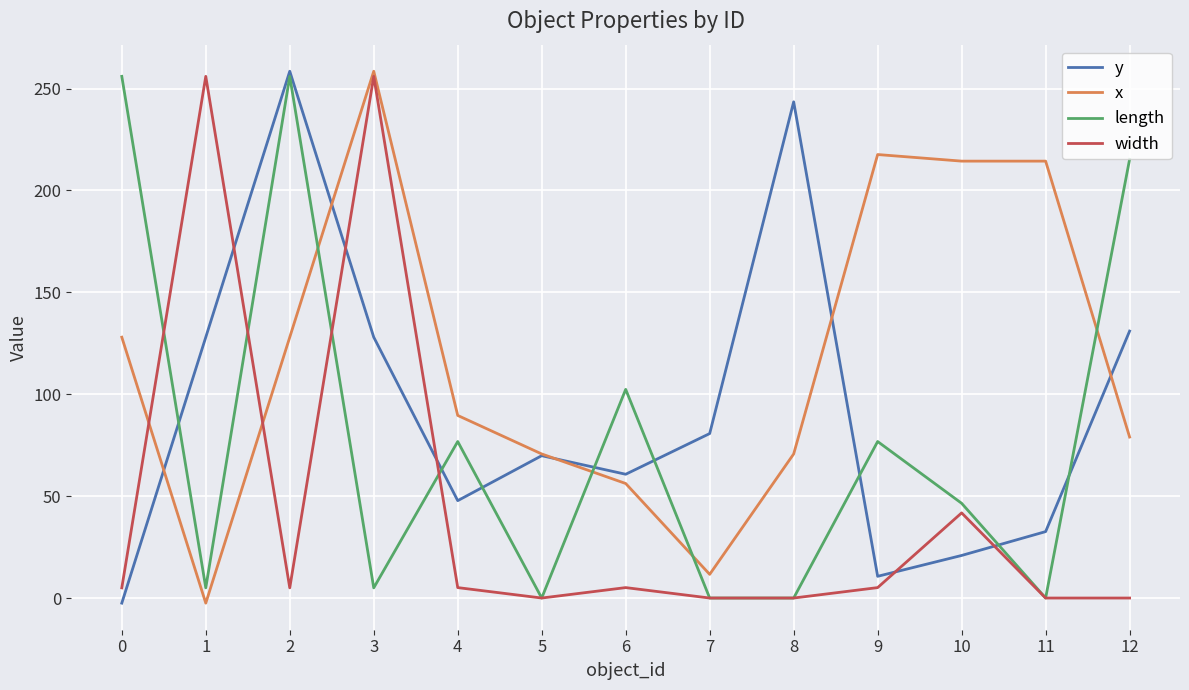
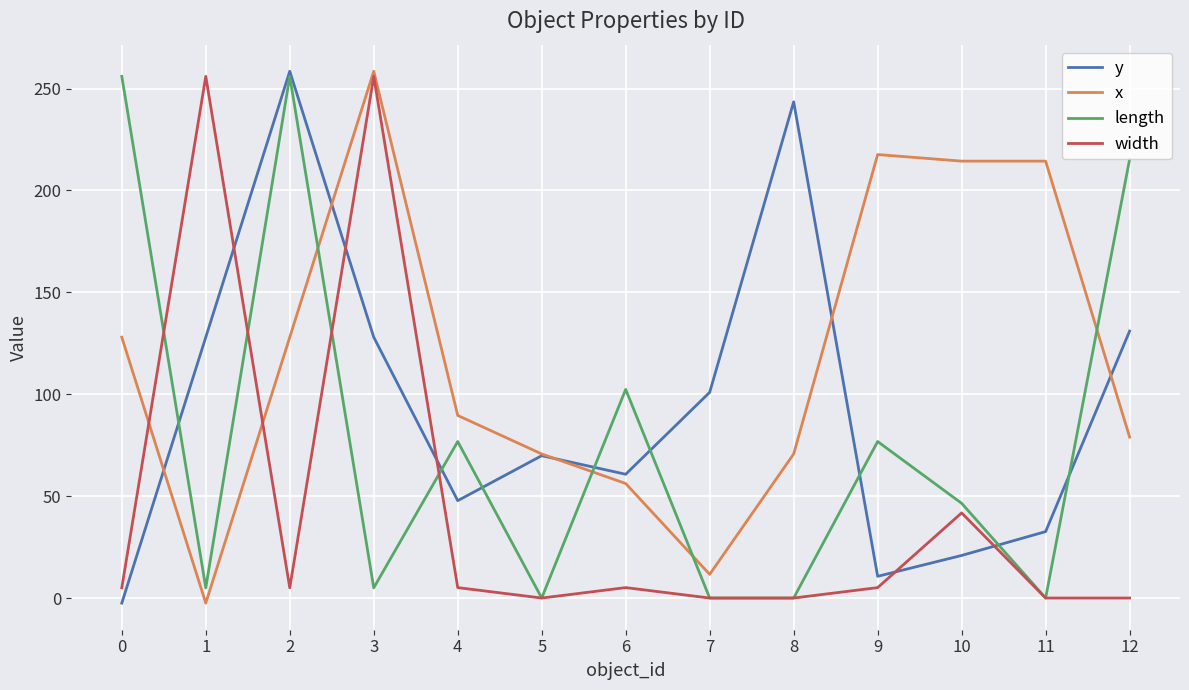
  {
    "y": {
      "0": -3,
      "1": 128,
      "2": 259,
      "3": 128,
      "4": 48,
      "6": 61,
-     "7": 81,
+     "7": 101,
      "8": 244,
      "9": 11,
      "10": 21,
      "11": 33,
      "12": 131
    },
    "length": {
      "0": 256,
      "1": 5,
      "2": 256,
      "3": 5,
      "4": 77,
      "6": 102,
      "9": 77,
      "10": 46
    }
  }
